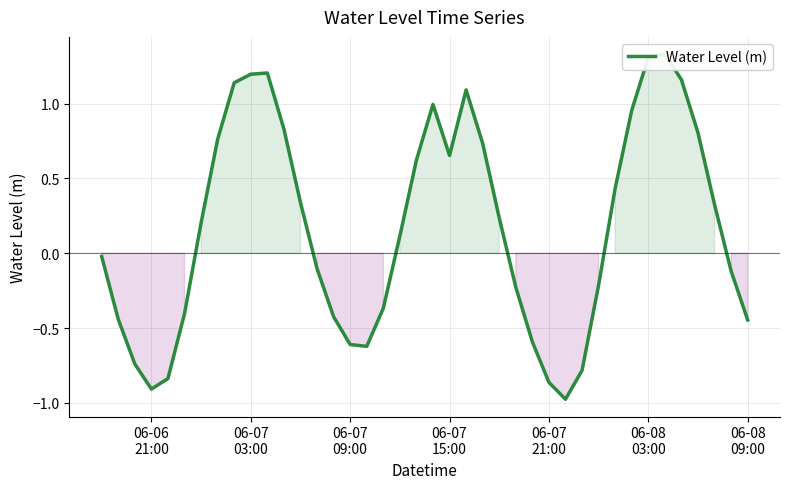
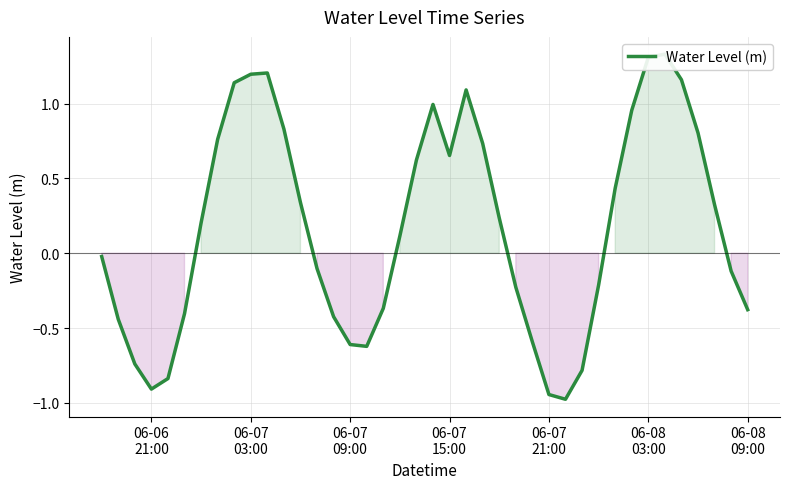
  {
    "06-06 21:00": -0.91,
    "06-07 03:00": 1.20,
    "06-07 09:00": -0.61,
    "06-07 15:00": 0.65,
-   "06-07 21:00": -0.86,
-   "06-08 09:00": -0.45
+   "06-07 21:00": -0.94,
+   "06-08 09:00": -0.38
  }
